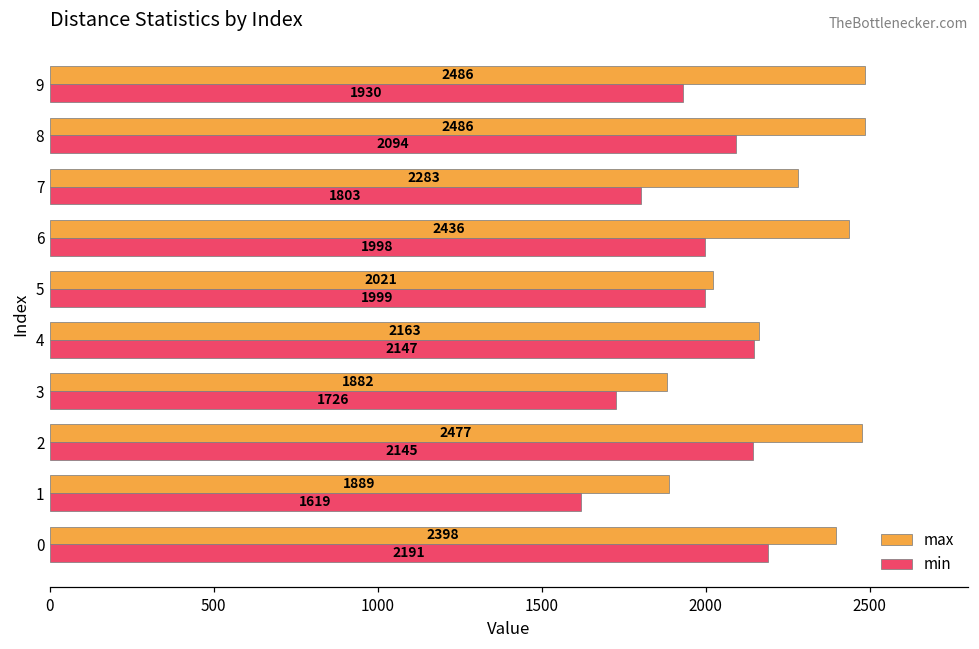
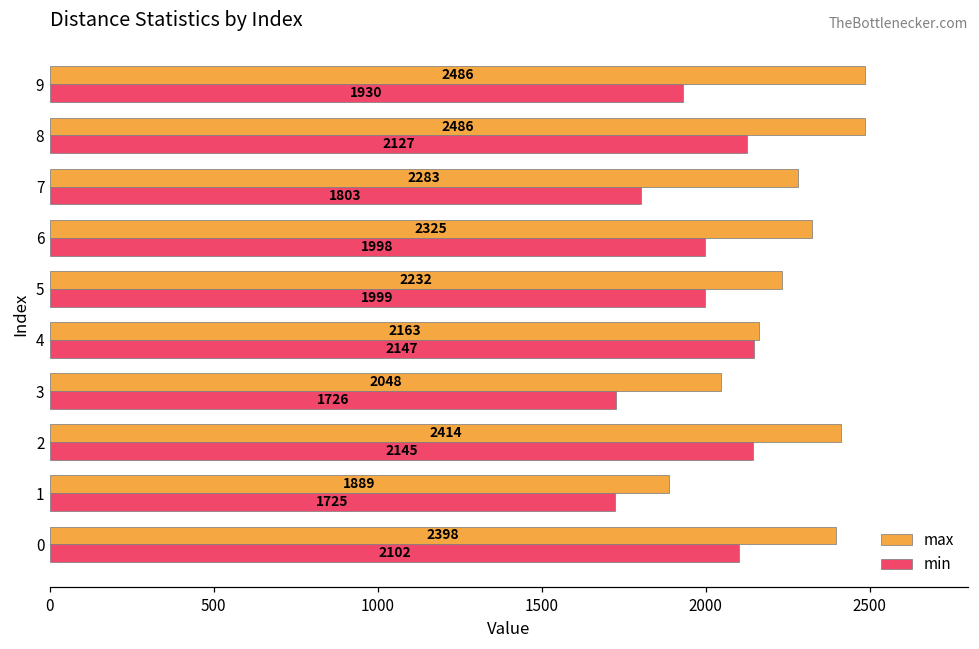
  {
    "max": {
      "9": 2486,
      "8": 2486,
      "7": 2283,
-     "6": 2436,
-     "5": 2021,
+     "6": 2325,
+     "5": 2232,
      "4": 2163,
-     "3": 1882,
-     "2": 2477,
+     "3": 2048,
+     "2": 2414,
      "1": 1889,
      "0": 2398
    },
    "min": {
      "9": 1930,
-     "8": 2094,
+     "8": 2127,
      "7": 1803,
      "6": 1998,
      "5": 1999,
      "4": 2147,
      "3": 1726,
      "2": 2145,
-     "1": 1619,
-     "0": 2191
+     "1": 1725,
+     "0": 2102
    }
  }
